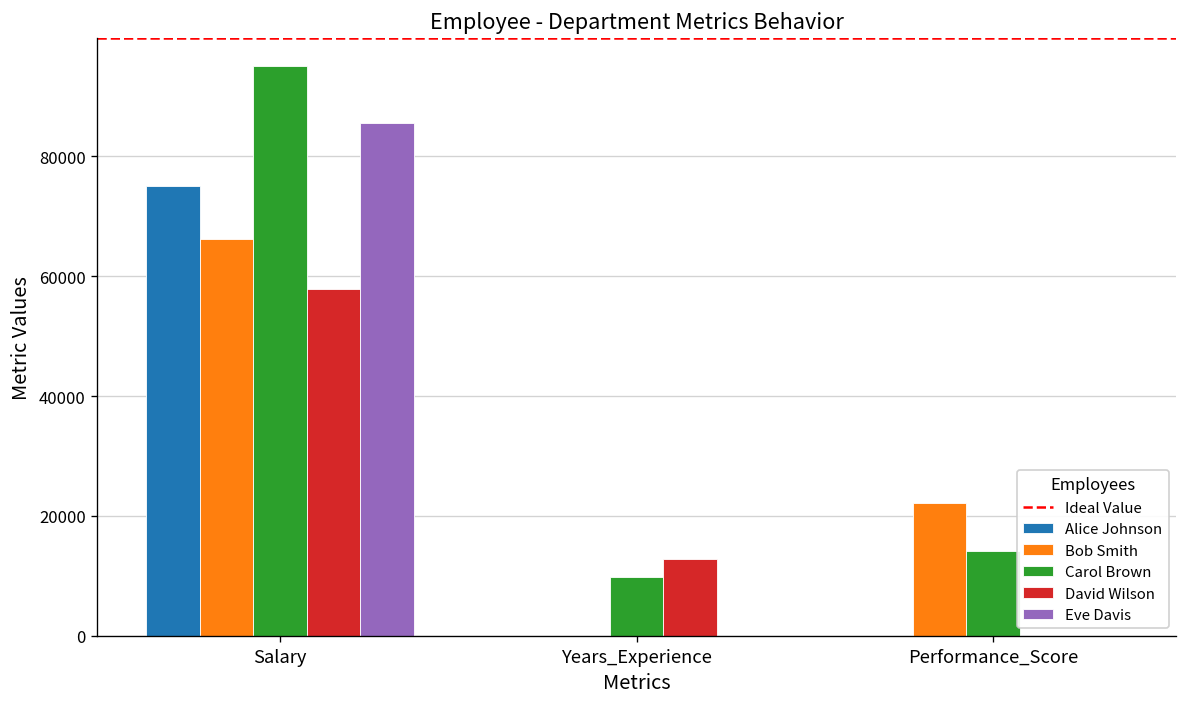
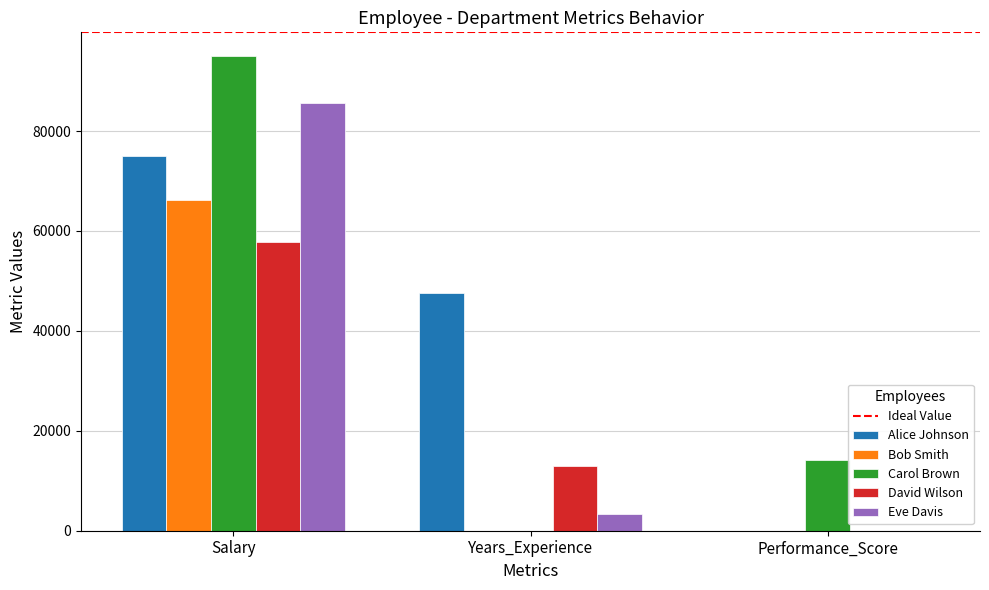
  {
    "Alice Johnson": {
      "Salary": 75000,
-     "Years_Experience": 0
+     "Years_Experience": 48000
    },
    "Bob Smith": {
      "Salary": 66000,
-     "Performance_Score": 22000
+     "Performance_Score": 0
    },
    "Carol Brown": {
      "Salary": 95000,
-     "Years_Experience": 10000,
+     "Years_Experience": 0,
      "Performance_Score": 14000
    },
    "David Wilson": {
      "Salary": 58000,
      "Years_Experience": 13000
    },
    "Eve Davis": {
      "Salary": 86000,
-     "Years_Experience": 0
+     "Years_Experience": 3000
    }
  }
